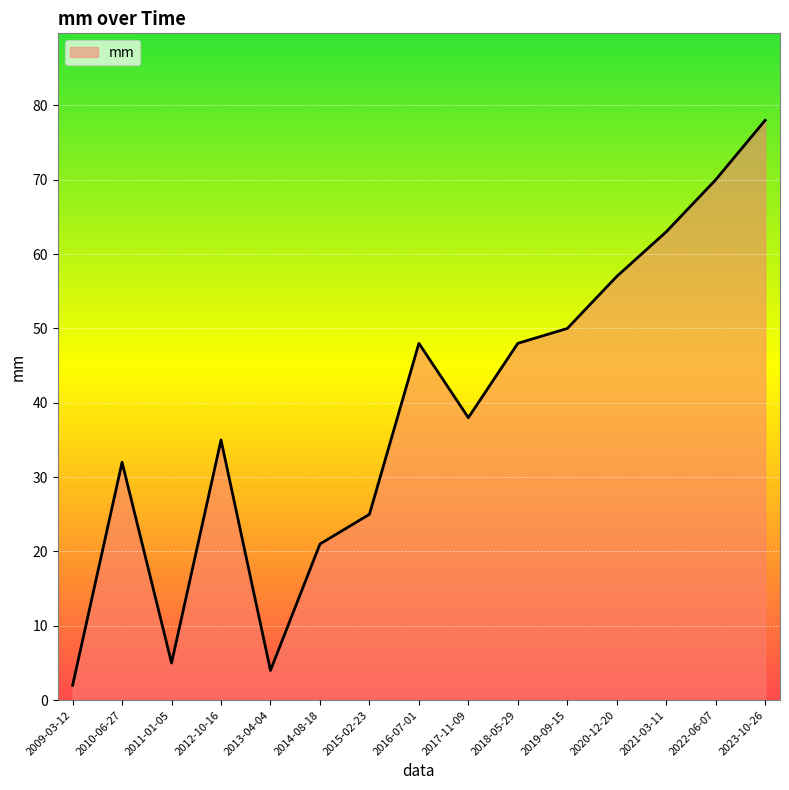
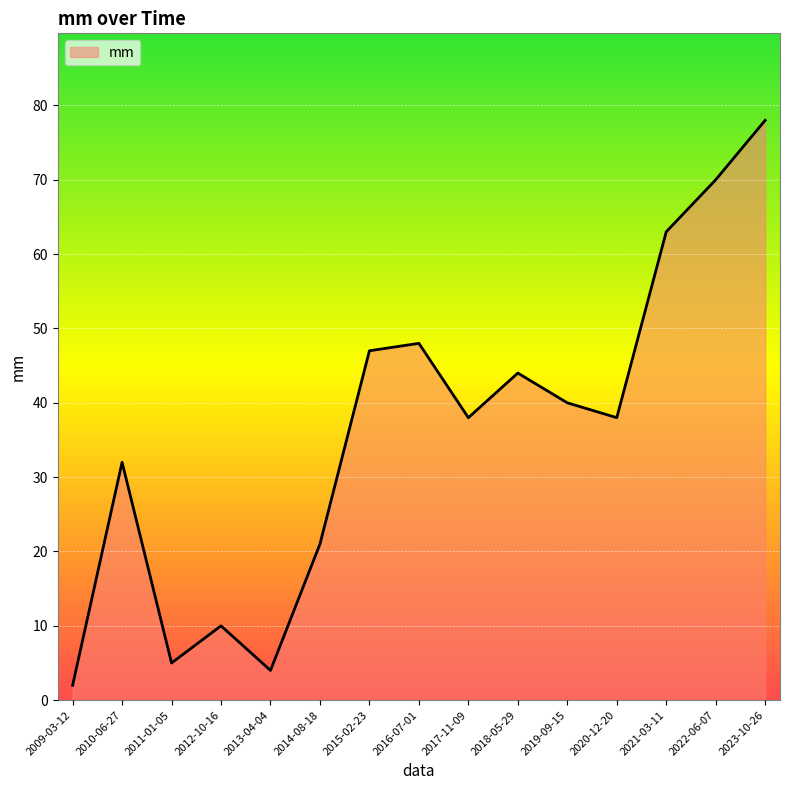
  {
    "2009-03-12": 2,
    "2010-06-27": 32,
    "2011-01-05": 5,
-   "2012-10-16": 35,
+   "2012-10-16": 10,
    "2013-04-04": 4,
    "2014-08-18": 21,
-   "2015-02-23": 25,
+   "2015-02-23": 47,
    "2016-07-01": 48,
    "2017-11-09": 38,
-   "2018-05-29": 48,
-   "2019-09-15": 50,
-   "2020-12-20": 57,
+   "2018-05-29": 44,
+   "2019-09-15": 40,
+   "2020-12-20": 38,
    "2021-03-11": 63,
    "2022-06-07": 70,
    "2023-10-26": 78
  }
